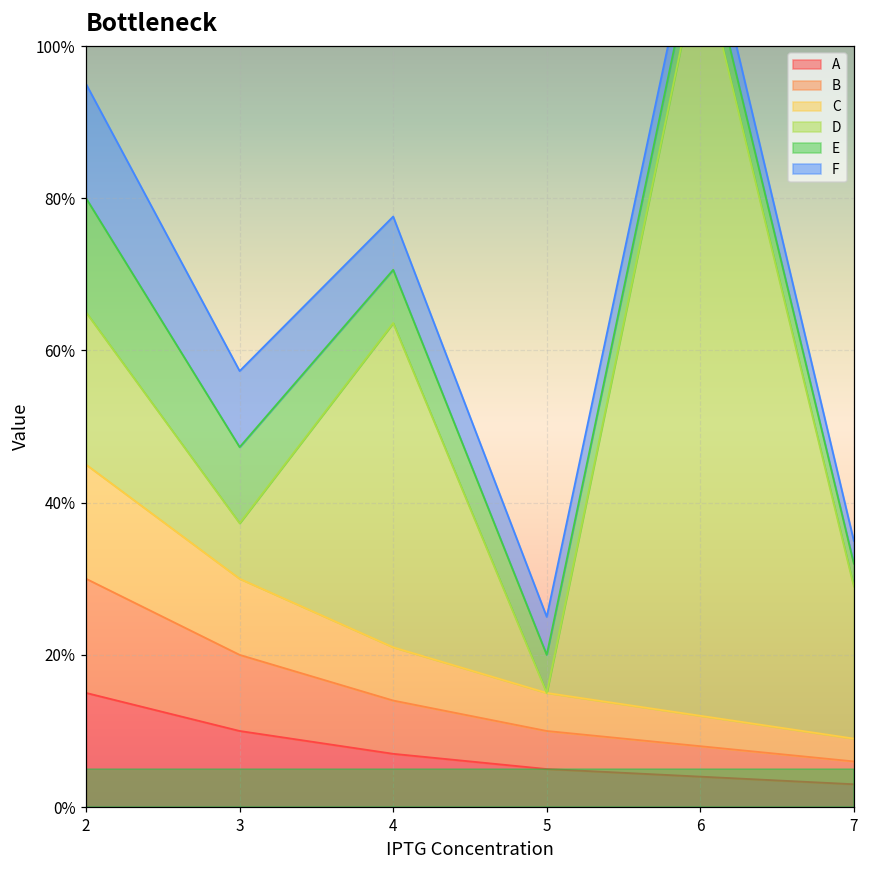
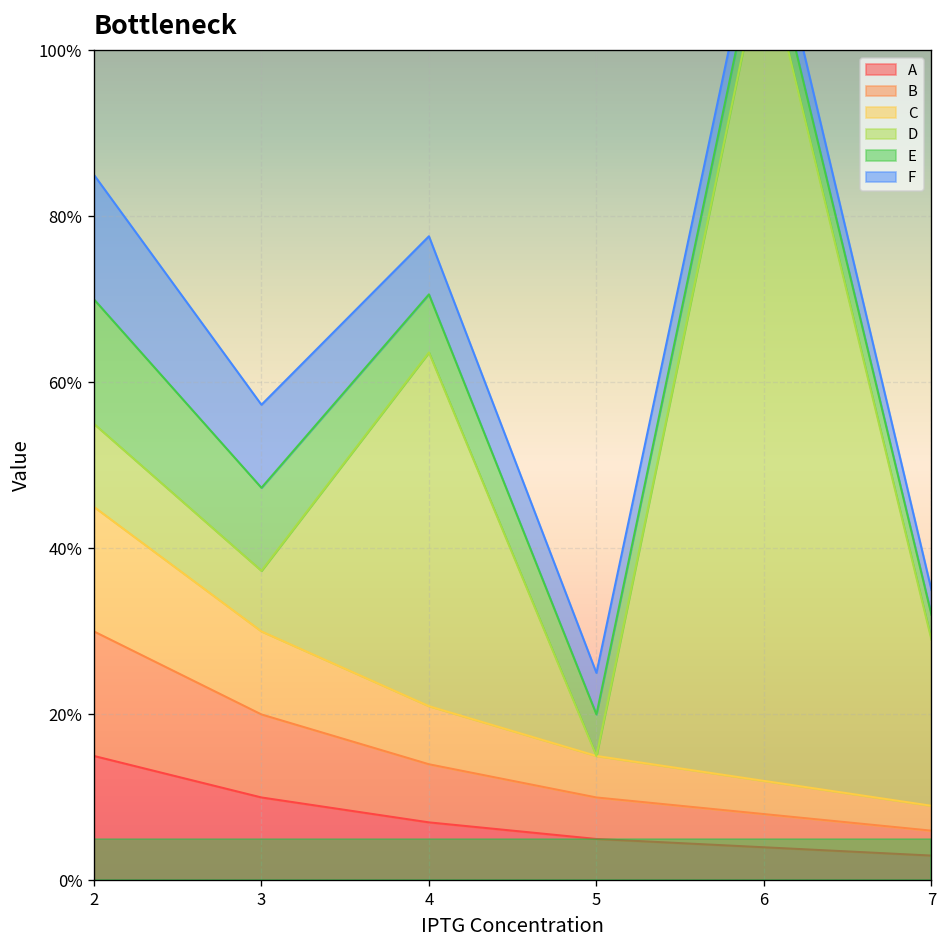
  {
    "D": {
-     "2": "20%",
+     "2": "10%",
      "3": "7%",
      "4": "43%",
      "7": "20%"
    },
    "E": {
      "2": "15%",
      "3": "10%",
      "4": "7%",
      "5": "5%",
      "7": "3%"
    },
    "F": {
      "2": "15%",
      "3": "10%",
      "4": "7%",
      "5": "5%",
      "7": "3%"
    }
  }
